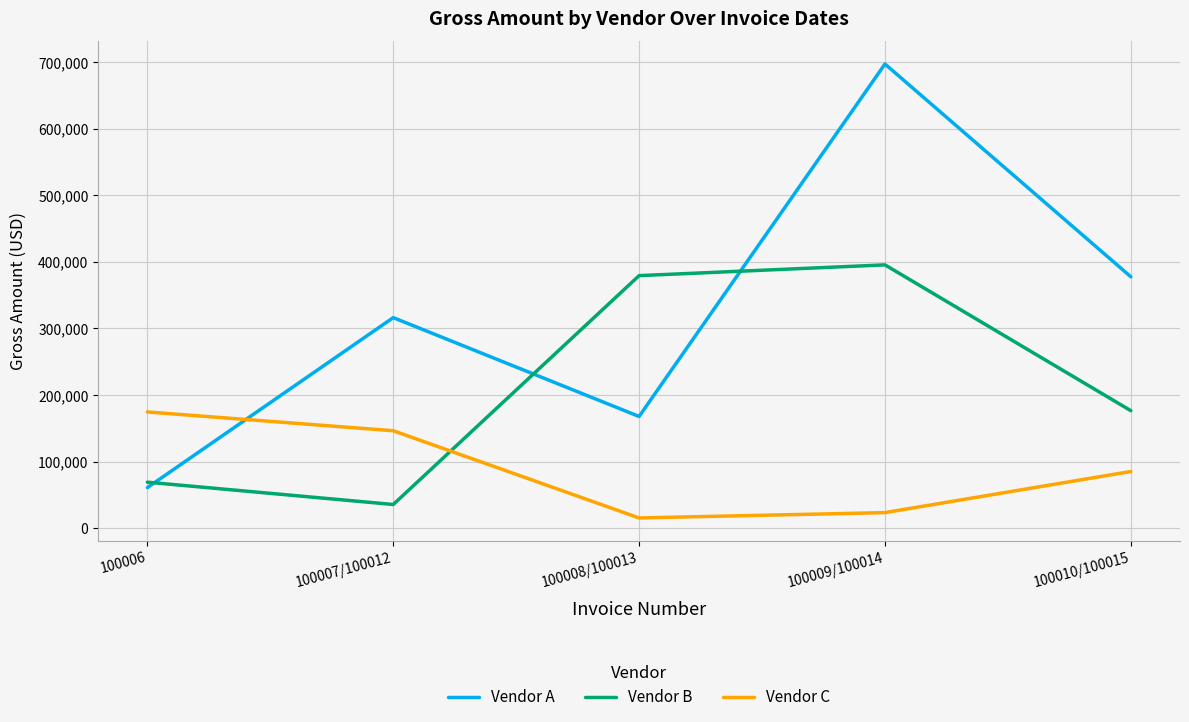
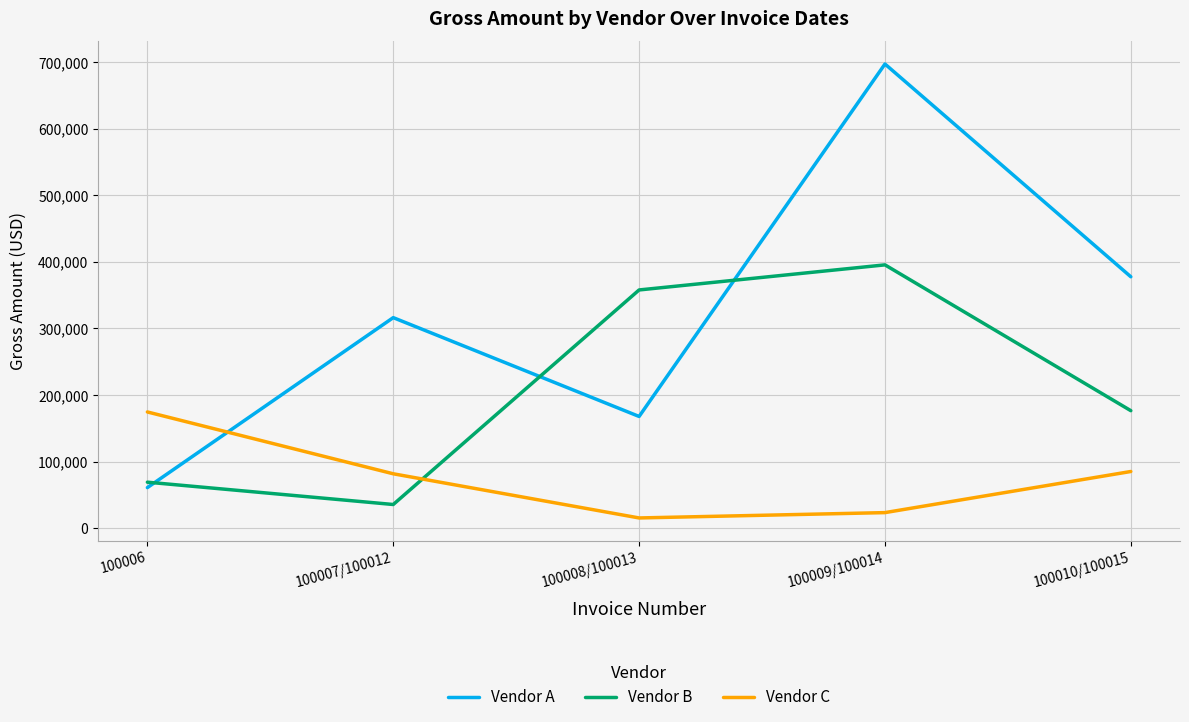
  {
    "Vendor A": {
      "100006": "60,000",
      "100007/100012": "320,000",
      "100008/100013": "170,000",
      "100009/100014": "700,000",
      "100010/100015": "380,000"
    },
    "Vendor B": {
      "100006": "70,000",
      "100007/100012": "40,000",
-     "100008/100013": "380,000",
+     "100008/100013": "360,000",
      "100009/100014": "400,000",
      "100010/100015": "180,000"
    },
    "Vendor C": {
      "100006": "170,000",
-     "100007/100012": "150,000",
+     "100007/100012": "80,000",
      "100008/100013": "20,000",
      "100009/100014": "20,000",
      "100010/100015": "90,000"
    }
  }
